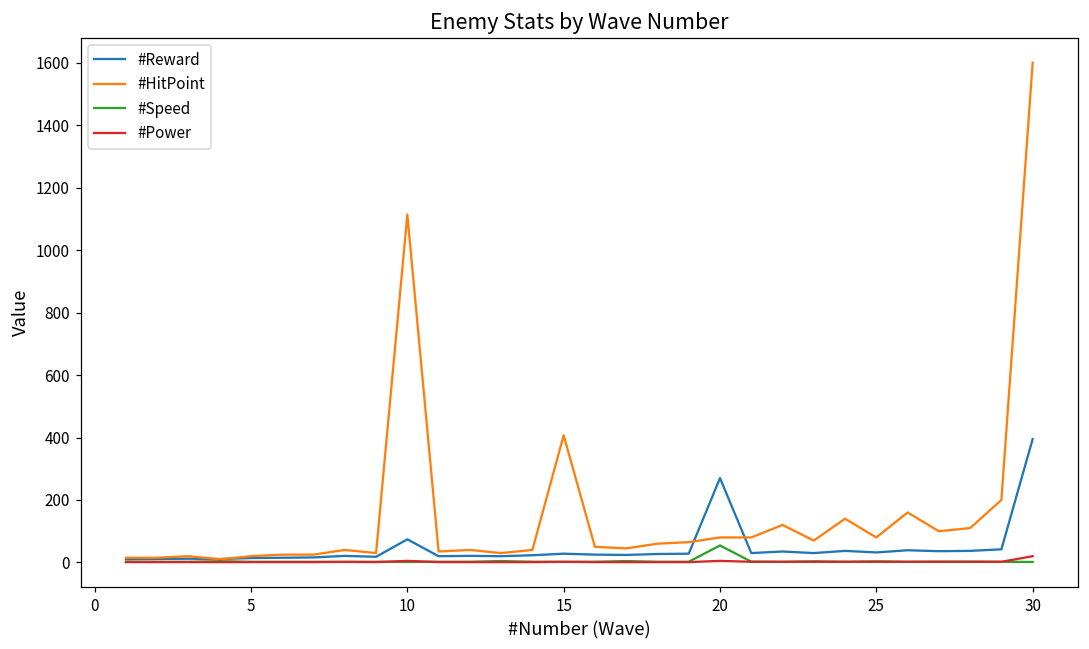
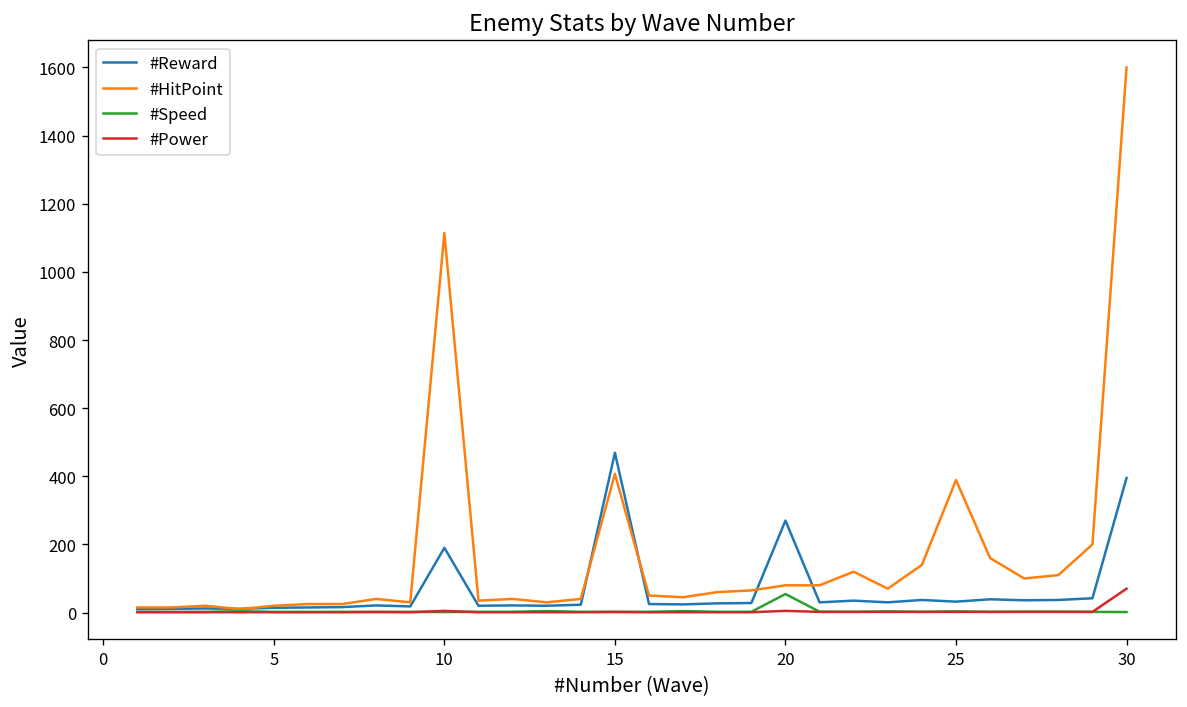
  {
    "#Reward": {
-     "10": 70,
-     "15": 30,
+     "10": 190,
+     "15": 470,
      "20": 270,
      "25": 30,
      "30": 400
    },
    "#HitPoint": {
      "10": 1110,
      "15": 410,
      "20": 80,
-     "25": 80,
+     "25": 390,
      "30": 1600
    },
    "#Speed": {
      "20": 50,
      "30": 0
    },
    "#Power": {
      "20": 10,
-     "30": 20
+     "30": 70
    }
  }
